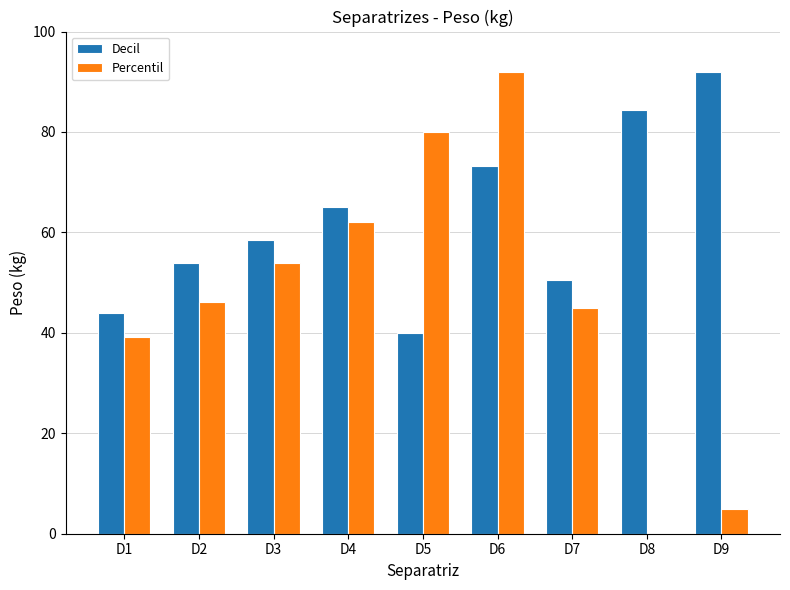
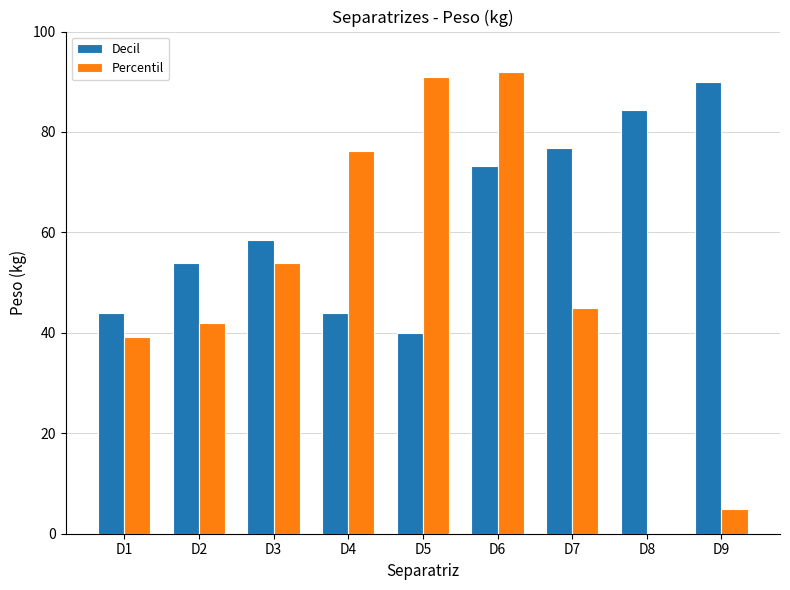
  {
    "Decil": {
      "D1": 44,
      "D2": 54,
      "D3": 58,
-     "D4": 65,
+     "D4": 44,
      "D5": 40,
      "D6": 73,
-     "D7": 51,
+     "D7": 77,
      "D8": 84,
-     "D9": 92
+     "D9": 90
    },
    "Percentil": {
      "D1": 39,
-     "D2": 46,
+     "D2": 42,
      "D3": 54,
-     "D4": 62,
-     "D5": 80,
+     "D4": 76,
+     "D5": 91,
      "D6": 92,
      "D7": 45,
      "D8": 0,
      "D9": 5
    }
  }
